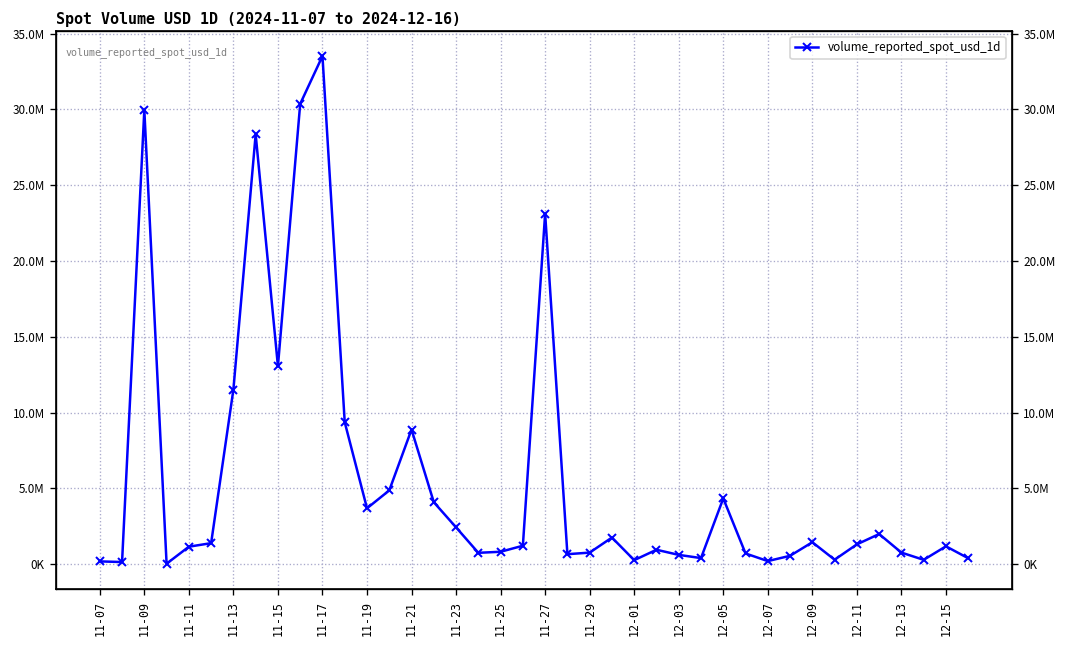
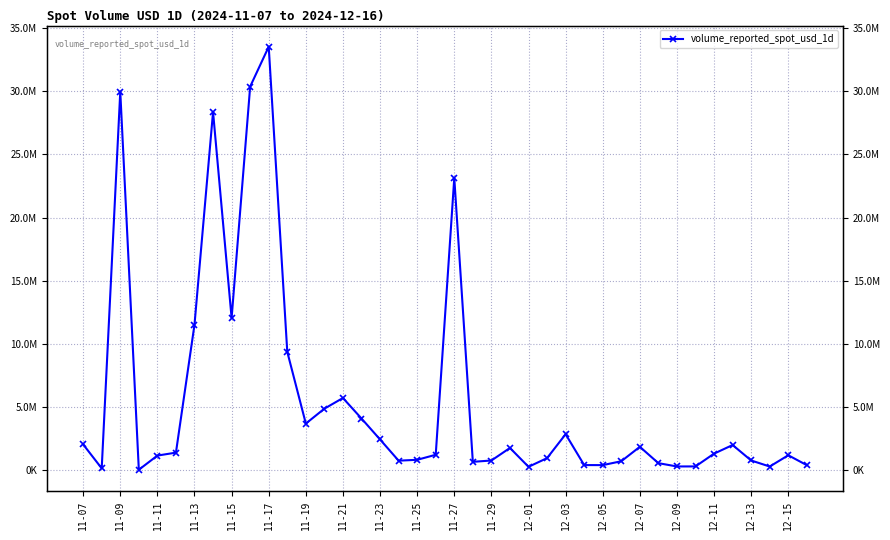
  {
-   "11-07": 200000,
+   "11-07": 2000000,
    "11-09": 30000000,
    "11-11": 1200000,
    "11-13": 11500000,
-   "11-15": 13100000,
+   "11-15": 12000000,
    "11-17": 33500000,
    "11-19": 3700000,
-   "11-21": 8900000,
+   "11-21": 5700000,
    "11-23": 2400000,
    "11-25": 800000,
    "11-27": 23100000,
    "11-29": 800000,
    "12-01": 300000,
-   "12-03": 600000,
-   "12-05": 4300000,
-   "12-07": 200000,
-   "12-09": 1500000,
+   "12-03": 2800000,
+   "12-05": 400000,
+   "12-07": 1800000,
+   "12-09": 300000,
    "12-11": 1300000,
    "12-13": 800000,
    "12-15": 1200000
  }
